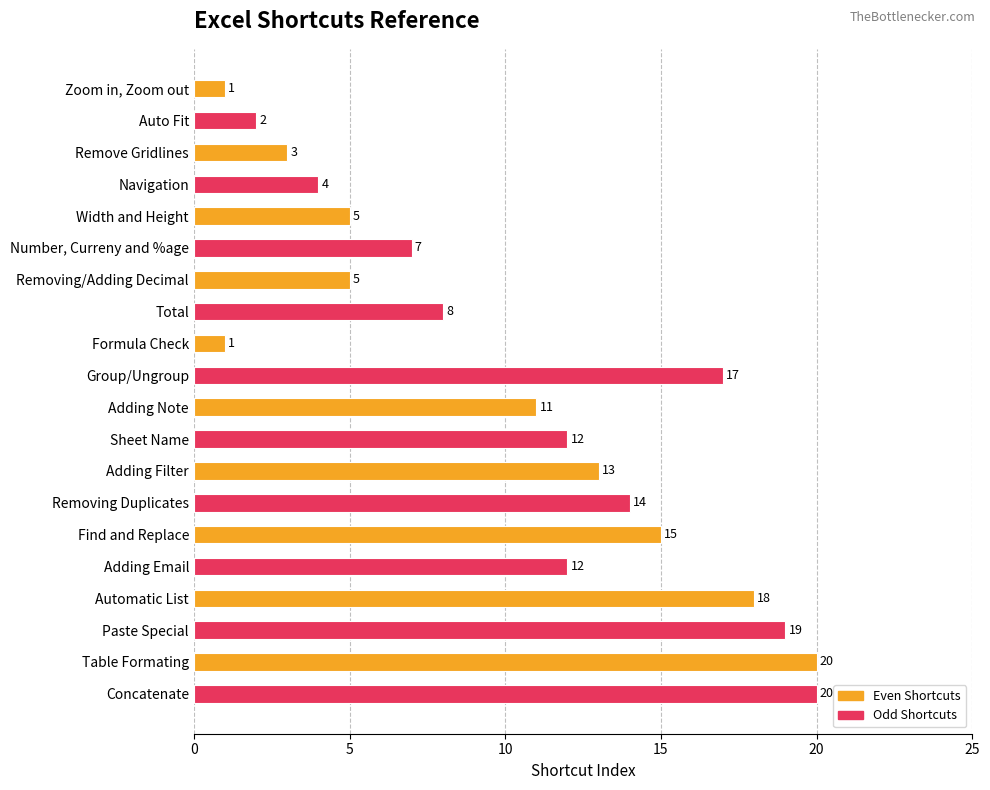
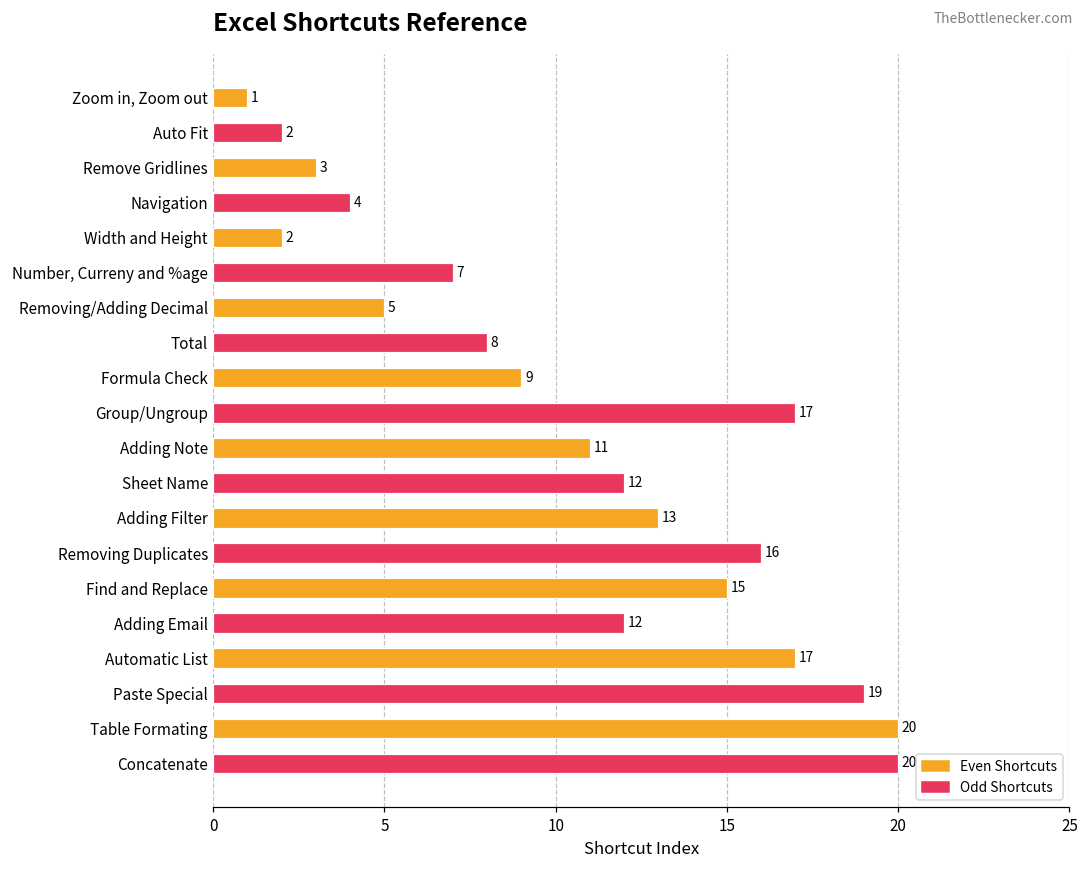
  {
    "Zoom in, Zoom out": 1,
    "Auto Fit": 2,
    "Remove Gridlines": 3,
    "Navigation": 4,
-   "Width and Height": 5,
+   "Width and Height": 2,
    "Number, Curreny and %age": 7,
    "Removing/Adding Decimal": 5,
    "Total": 8,
-   "Formula Check": 1,
+   "Formula Check": 9,
    "Group/Ungroup": 17,
    "Adding Note": 11,
    "Sheet Name": 12,
    "Adding Filter": 13,
-   "Removing Duplicates": 14,
+   "Removing Duplicates": 16,
    "Find and Replace": 15,
    "Adding Email": 12,
-   "Automatic List": 18,
+   "Automatic List": 17,
    "Paste Special": 19,
    "Table Formating": 20
  }
